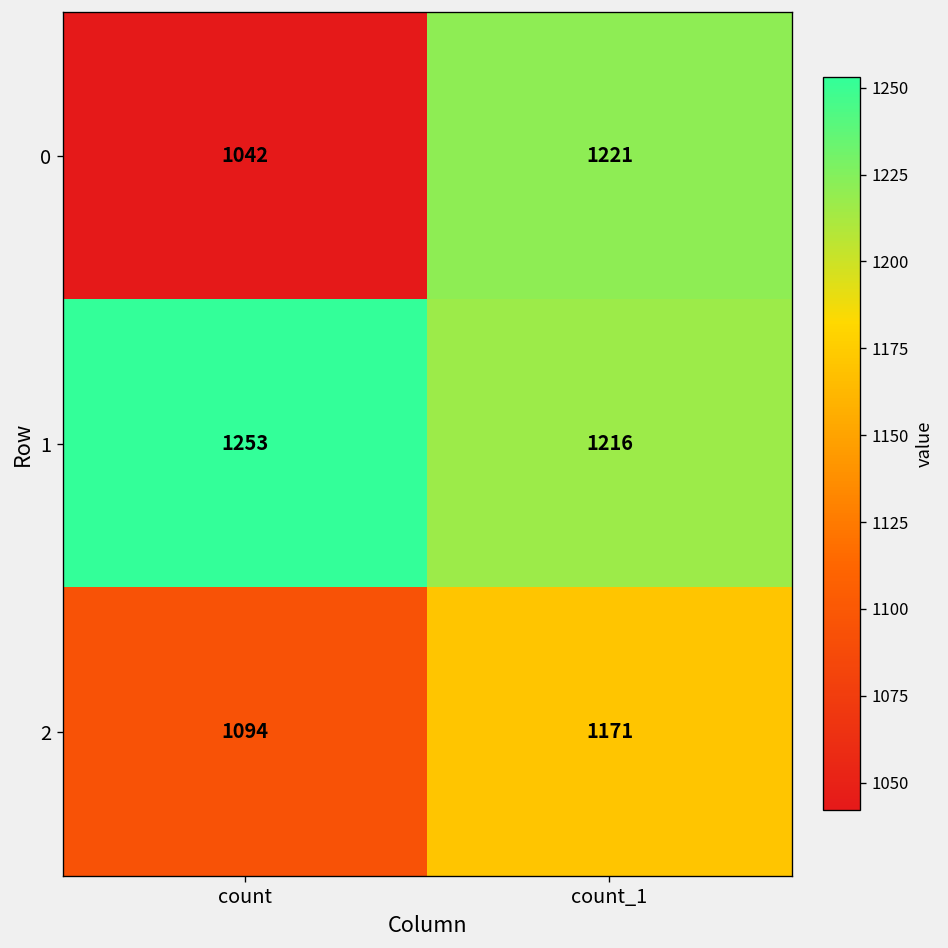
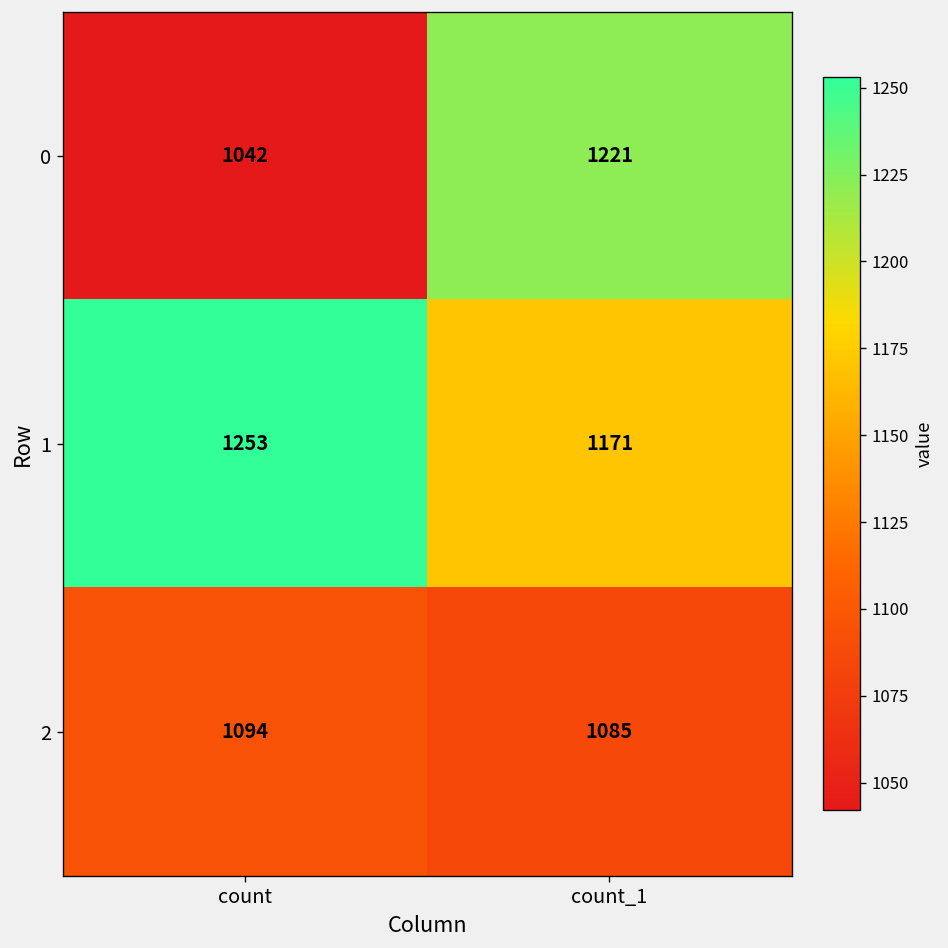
  {
    "0": {
      "count": 1042,
      "count_1": 1221
    },
    "1": {
      "count": 1253,
-     "count_1": 1216
+     "count_1": 1171
    },
    "2": {
      "count": 1094,
-     "count_1": 1171
+     "count_1": 1085
    }
  }
